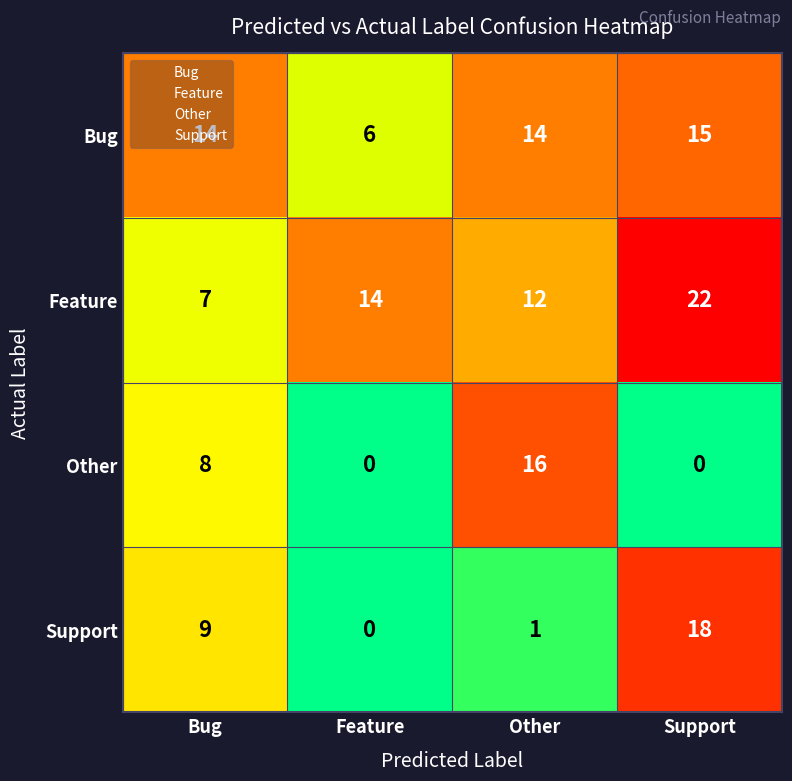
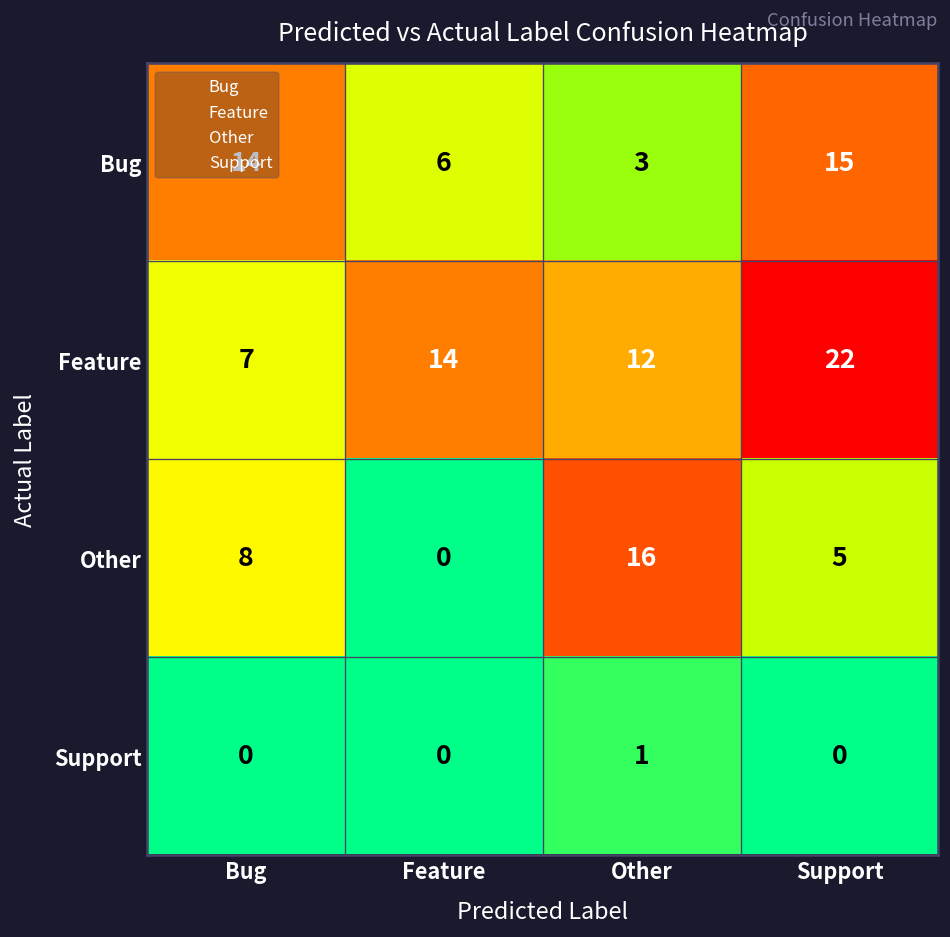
  {
    "Bug": {
      "Feature": 6,
-     "Other": 14,
+     "Other": 3,
      "Support": 15
    },
    "Feature": {
      "Bug": 7,
      "Feature": 14,
      "Other": 12,
      "Support": 22
    },
    "Other": {
      "Bug": 8,
      "Feature": 0,
      "Other": 16,
-     "Support": 0
+     "Support": 5
    },
    "Support": {
-     "Bug": 9,
+     "Bug": 0,
      "Feature": 0,
      "Other": 1,
-     "Support": 18
+     "Support": 0
    }
  }
